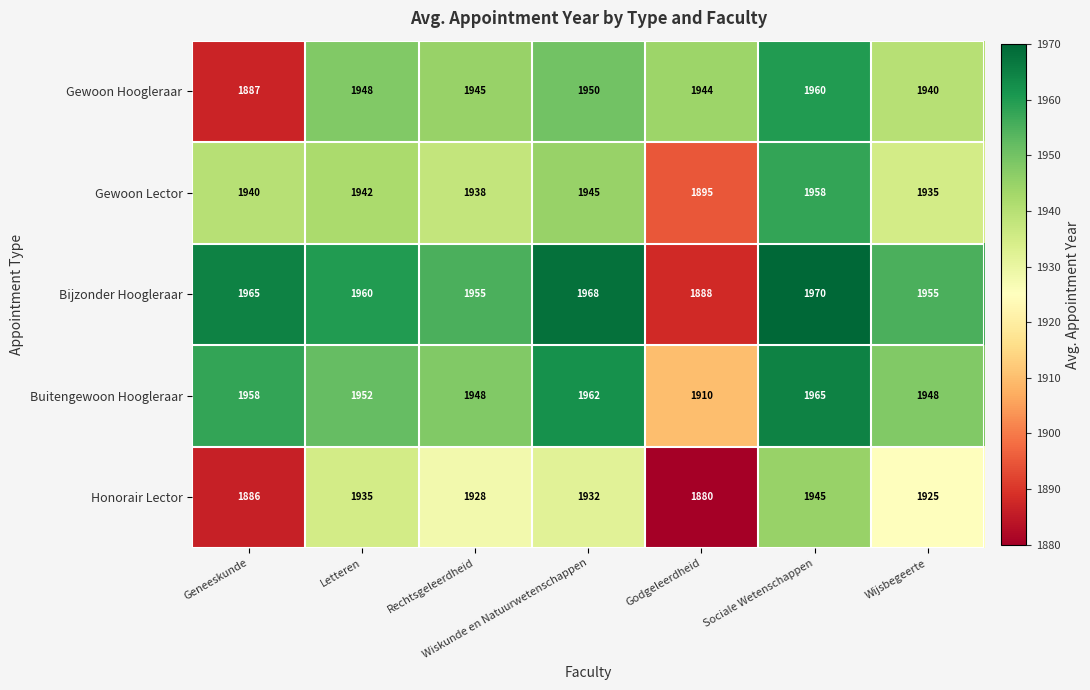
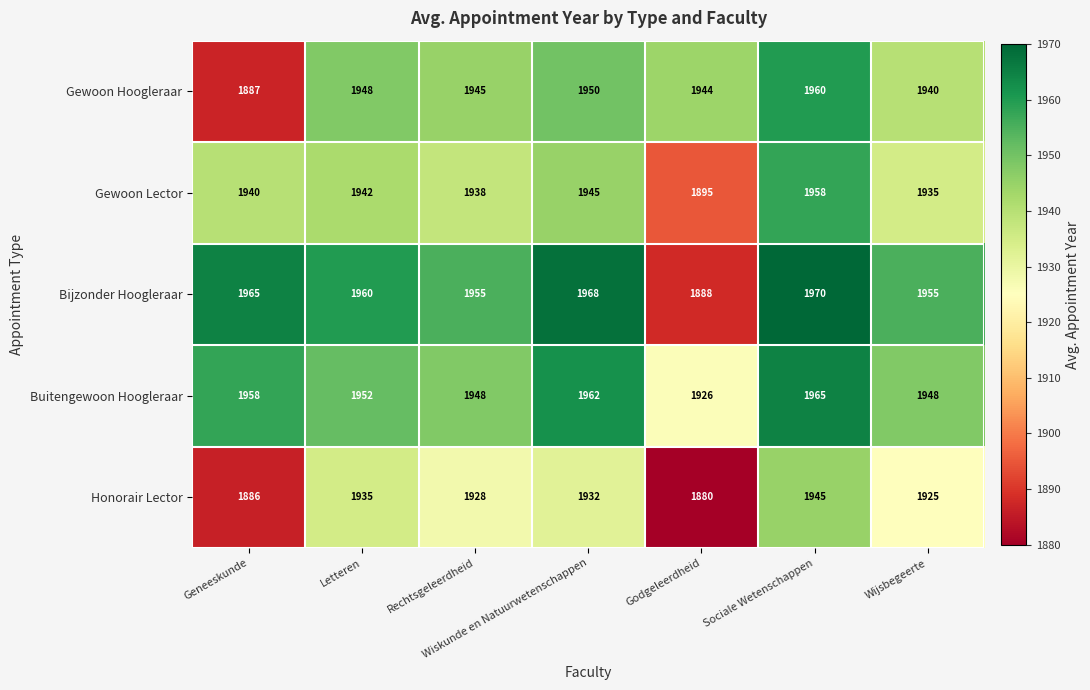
  {
    "Gewoon Hoogleraar": {
      "Geneeskunde": 1887,
      "Letteren": 1948,
      "Rechtsgeleerdheid": 1945,
      "Wiskunde en Natuurwetenschappen": 1950,
      "Godgeleerdheid": 1944,
      "Sociale Wetenschappen": 1960,
      "Wijsbegeerte": 1940
    },
    "Gewoon Lector": {
      "Geneeskunde": 1940,
      "Letteren": 1942,
      "Rechtsgeleerdheid": 1938,
      "Wiskunde en Natuurwetenschappen": 1945,
      "Godgeleerdheid": 1895,
      "Sociale Wetenschappen": 1958,
      "Wijsbegeerte": 1935
    },
    "Bijzonder Hoogleraar": {
      "Geneeskunde": 1965,
      "Letteren": 1960,
      "Rechtsgeleerdheid": 1955,
      "Wiskunde en Natuurwetenschappen": 1968,
      "Godgeleerdheid": 1888,
      "Sociale Wetenschappen": 1970,
      "Wijsbegeerte": 1955
    },
    "Buitengewoon Hoogleraar": {
      "Geneeskunde": 1958,
      "Letteren": 1952,
      "Rechtsgeleerdheid": 1948,
      "Wiskunde en Natuurwetenschappen": 1962,
-     "Godgeleerdheid": 1910,
+     "Godgeleerdheid": 1926,
      "Sociale Wetenschappen": 1965,
      "Wijsbegeerte": 1948
    },
    "Honorair Lector": {
      "Geneeskunde": 1886,
      "Letteren": 1935,
      "Rechtsgeleerdheid": 1928,
      "Wiskunde en Natuurwetenschappen": 1932,
      "Godgeleerdheid": 1880,
      "Sociale Wetenschappen": 1945,
      "Wijsbegeerte": 1925
    }
  }
